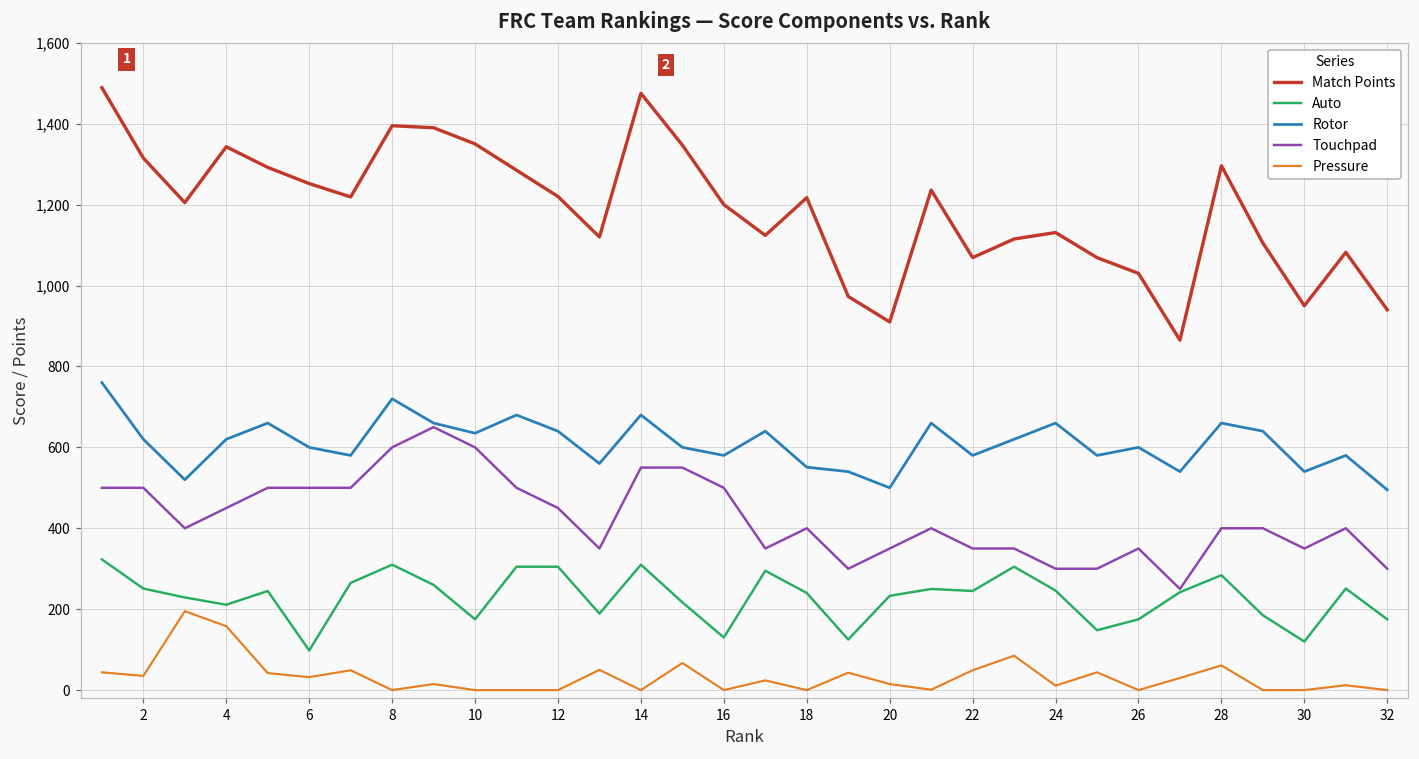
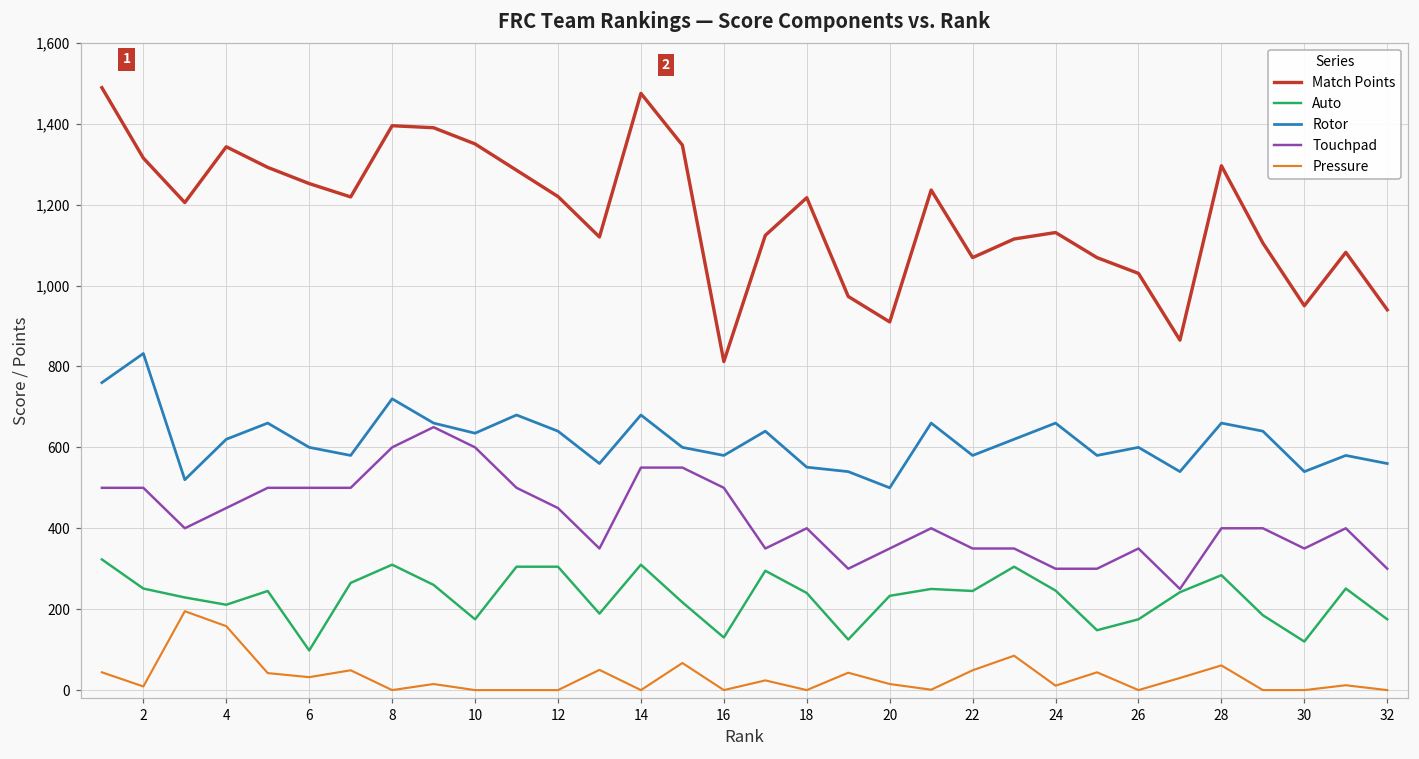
  {
    "Match Points": {
      "2": "1,320",
      "4": "1,340",
      "6": "1,250",
      "8": "1,400",
      "10": "1,350",
      "12": "1,220",
      "14": "1,480",
-     "16": "1,200",
+     "16": "810",
      "18": "1,220",
      "20": "910",
      "22": "1,070",
      "24": "1,130",
      "26": "1,030",
      "28": "1,300",
      "30": "950",
      "32": "940"
    },
    "Auto": {
      "2": "250",
      "4": "210",
      "6": "100",
      "8": "310",
      "10": "180",
      "12": "310",
      "14": "310",
      "16": "130",
      "18": "240",
      "20": "230",
      "22": "250",
      "24": "250",
      "26": "180",
      "28": "280",
      "30": "120",
      "32": "180"
    },
    "Rotor": {
-     "2": "620",
+     "2": "830",
      "4": "620",
      "6": "600",
      "8": "720",
      "10": "640",
      "12": "640",
      "14": "680",
      "16": "580",
      "18": "550",
      "20": "500",
      "22": "580",
      "24": "660",
      "26": "600",
      "28": "660",
      "30": "540",
-     "32": "500"
+     "32": "560"
    },
    "Touchpad": {
      "2": "500",
      "4": "450",
      "6": "500",
      "8": "600",
      "10": "600",
      "12": "450",
      "14": "550",
      "16": "500",
      "18": "400",
      "20": "350",
      "22": "350",
      "24": "300",
      "26": "350",
      "28": "400",
      "30": "350",
      "32": "300"
    },
    "Pressure": {
-     "2": "40",
+     "2": "10",
      "4": "160",
      "6": "30",
      "8": "0",
      "10": "0",
      "12": "0",
      "14": "0",
      "16": "0",
      "18": "0",
      "20": "20",
      "22": "50",
      "24": "10",
      "26": "0",
      "28": "60",
      "30": "0",
      "32": "0"
    }
  }
